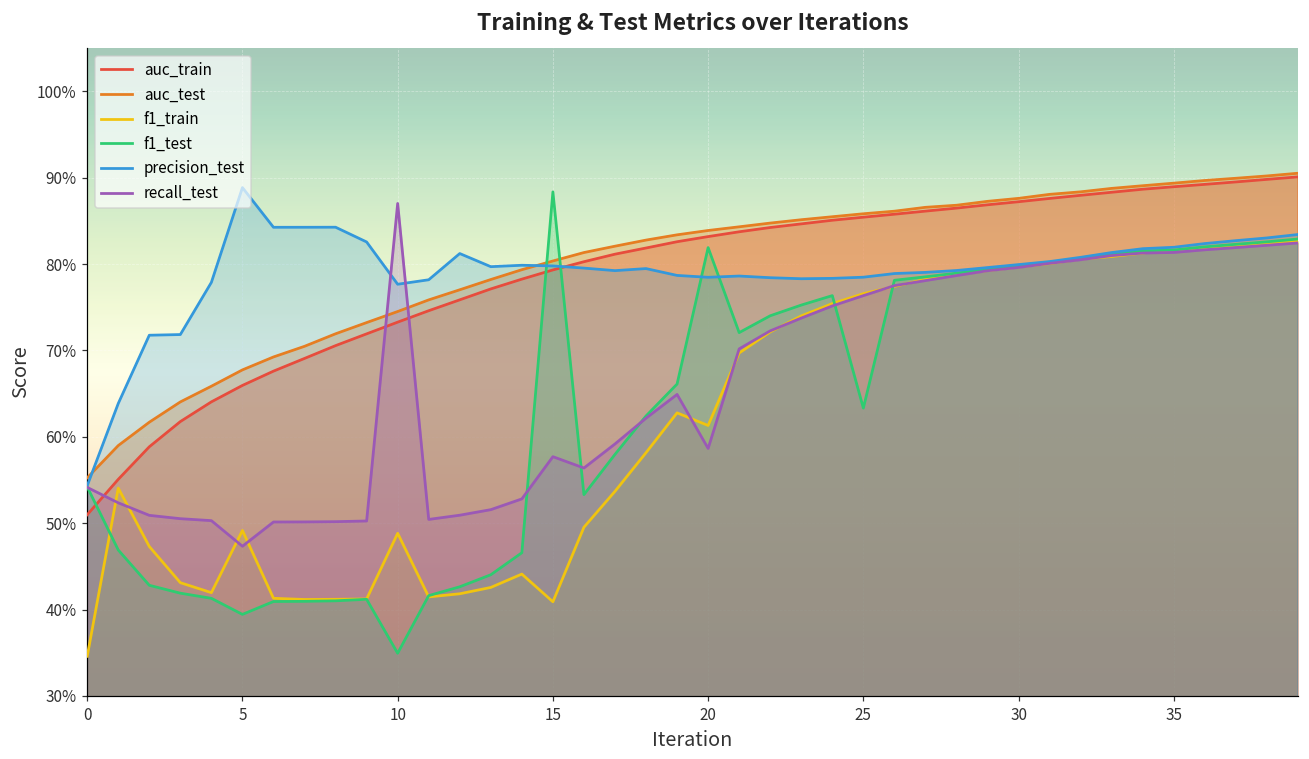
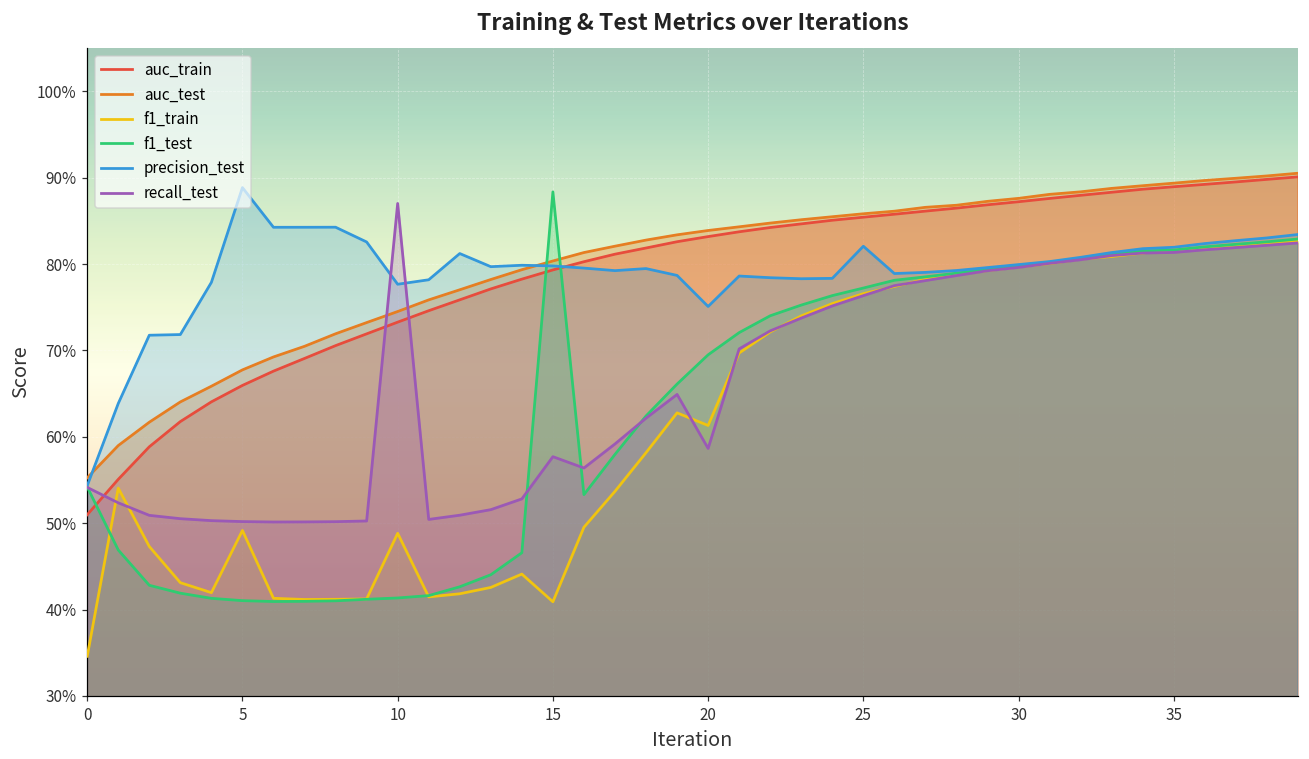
  {
    "f1_train": {
      "0": "35%",
      "5": "49%",
      "10": "49%",
      "15": "41%",
      "20": "61%"
    },
    "f1_test": {
-     "5": "39%",
-     "10": "35%",
+     "5": "41%",
+     "10": "41%",
      "15": "88%",
-     "20": "82%",
-     "25": "63%"
+     "20": "69%",
+     "25": "77%"
    },
    "precision_test": {
      "10": "78%",
      "15": "80%",
-     "20": "78%",
-     "25": "78%"
+     "20": "75%",
+     "25": "82%"
    },
    "recall_test": {
-     "5": "47%",
+     "5": "50%",
      "10": "87%",
      "15": "58%",
      "20": "59%"
    }
  }
